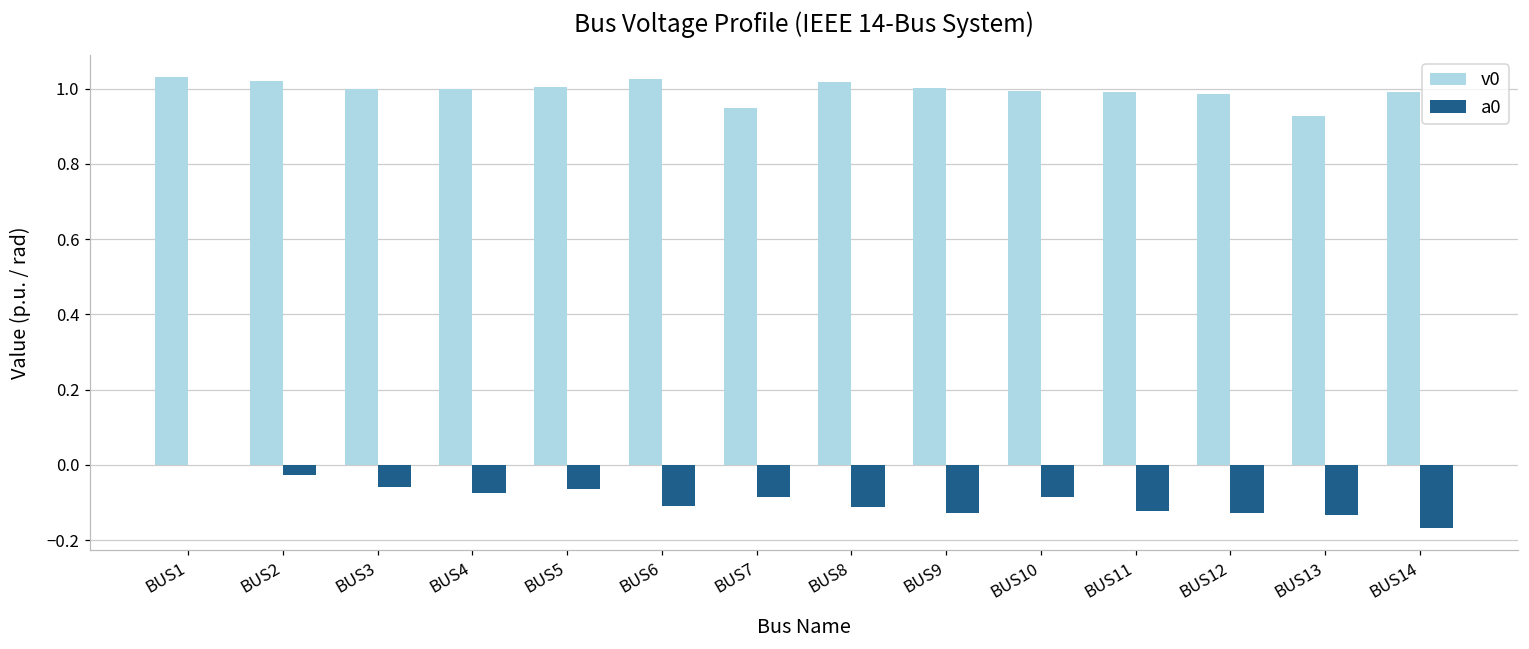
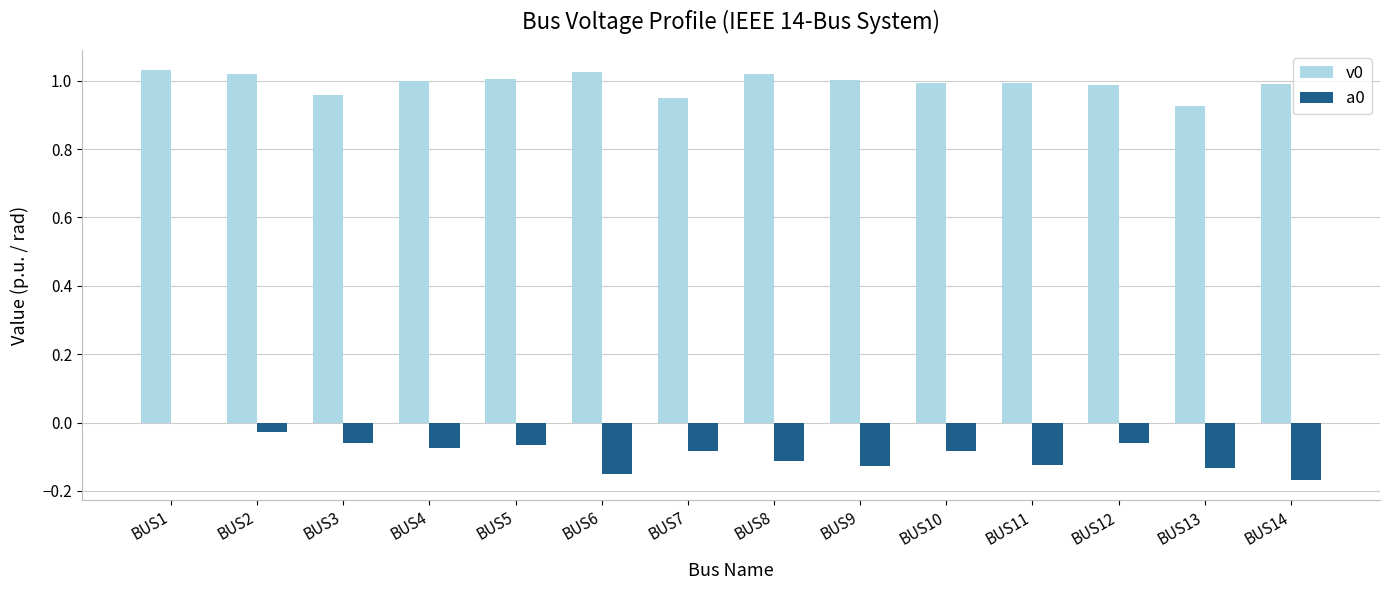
  {
    "v0": {
      "BUS1": 1.03,
      "BUS2": 1.02,
-     "BUS3": 1.00,
+     "BUS3": 0.96,
      "BUS4": 1.00,
      "BUS5": 1.00,
      "BUS6": 1.03,
      "BUS7": 0.95,
      "BUS8": 1.02,
      "BUS9": 1.00,
      "BUS10": 0.99,
      "BUS11": 0.99,
      "BUS12": 0.99,
      "BUS13": 0.93,
      "BUS14": 0.99
    },
    "a0": {
      "BUS1": 0.00,
      "BUS2": -0.03,
      "BUS3": -0.06,
      "BUS4": -0.07,
      "BUS5": -0.06,
-     "BUS6": -0.11,
+     "BUS6": -0.15,
      "BUS7": -0.08,
      "BUS8": -0.11,
      "BUS9": -0.13,
      "BUS10": -0.08,
      "BUS11": -0.12,
-     "BUS12": -0.13,
+     "BUS12": -0.06,
      "BUS13": -0.13,
      "BUS14": -0.17
    }
  }
